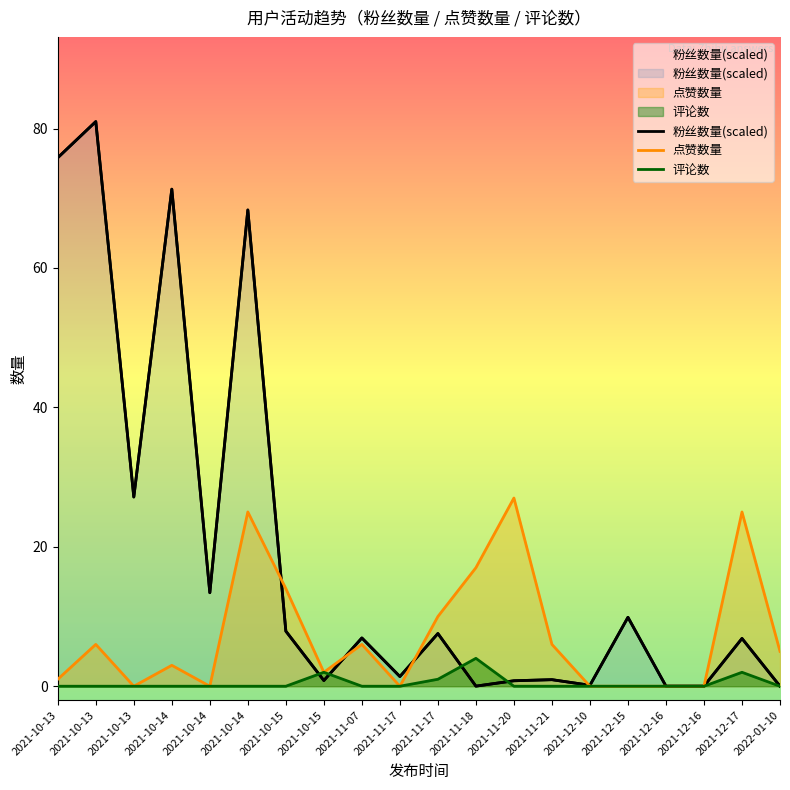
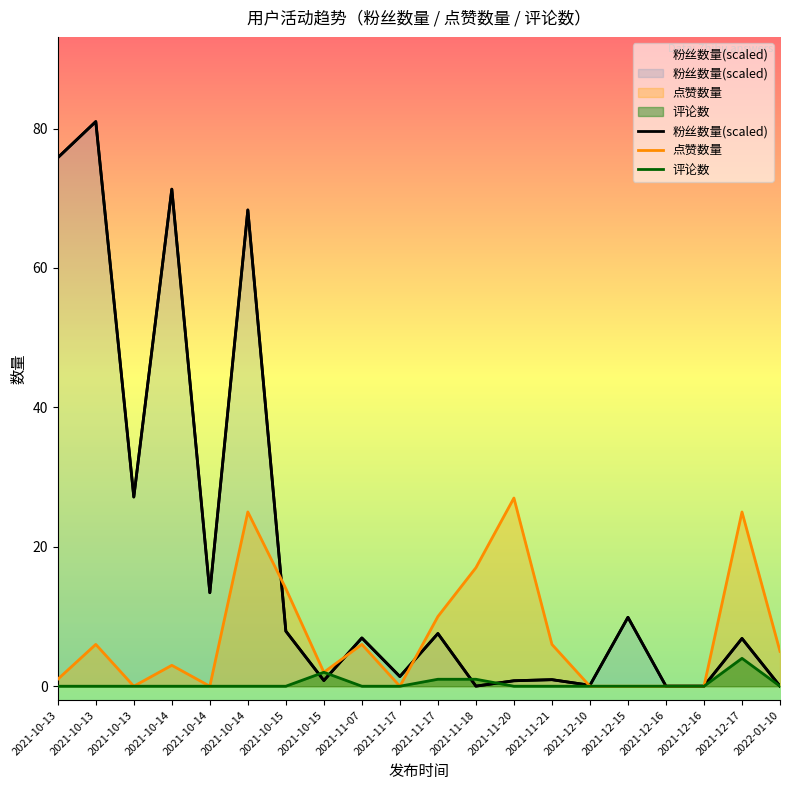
  {
    "点赞数量": {
      "2021-11-07": 6,
      "2021-11-18": 17,
      "2021-11-20": 27,
      "2021-11-21": 6,
      "2021-12-17": 25,
      "2022-01-10": 5
    },
    "评论数": {
      "2021-11-07": 0,
-     "2021-11-18": 4,
+     "2021-11-18": 1,
      "2021-11-20": 0,
      "2021-11-21": 0,
-     "2021-12-17": 2
+     "2021-12-17": 4
    }
  }
